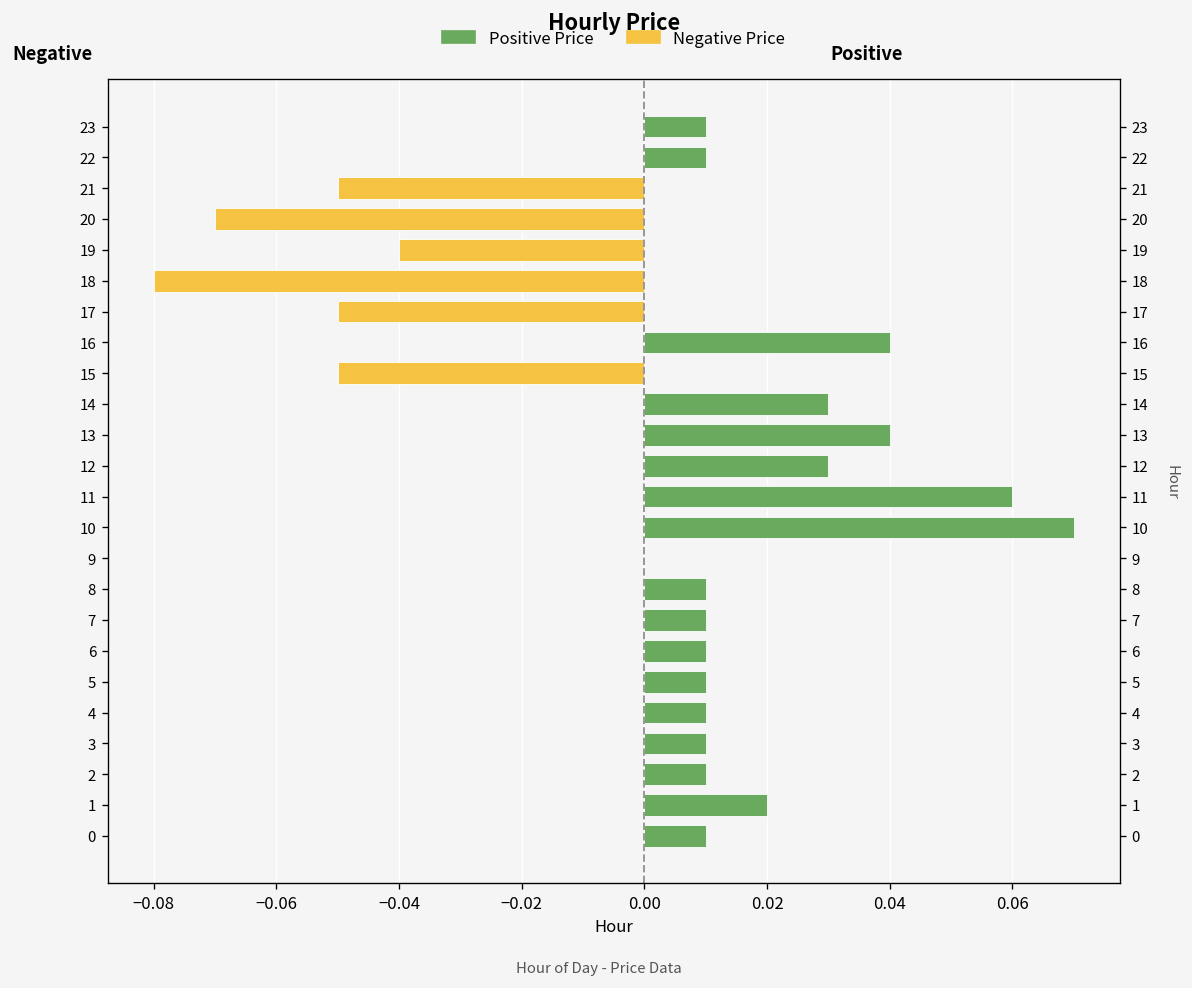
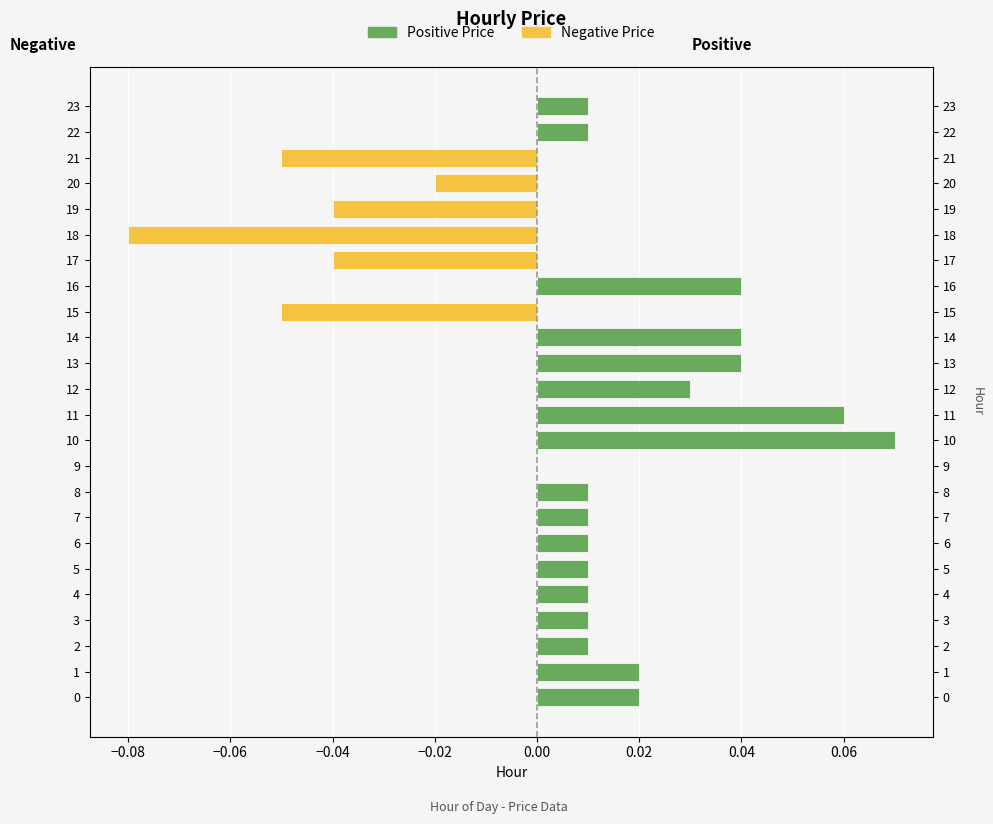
  {
    "Positive Price": {
      "23": 0.01,
      "22": 0.01,
      "21": 0.00,
      "20": 0.00,
      "19": 0.00,
      "18": 0.00,
      "17": 0.00,
      "16": 0.04,
      "15": 0.00,
-     "14": 0.03,
+     "14": 0.04,
      "13": 0.04,
      "12": 0.03,
      "11": 0.06,
      "10": 0.07,
      "9": 0.00,
      "8": 0.01,
      "7": 0.01,
      "6": 0.01,
      "5": 0.01,
      "4": 0.01,
      "3": 0.01,
      "2": 0.01,
      "1": 0.02,
-     "0": 0.01
+     "0": 0.02
    },
    "Negative Price": {
      "23": 0.00,
      "22": 0.00,
      "21": -0.05,
-     "20": -0.07,
+     "20": -0.02,
      "19": -0.04,
      "18": -0.08,
-     "17": -0.05,
+     "17": -0.04,
      "16": 0.00,
      "15": -0.05,
      "14": 0.00,
      "13": 0.00,
      "12": 0.00,
      "11": 0.00,
      "10": 0.00,
      "9": 0.00,
      "8": 0.00,
      "7": 0.00,
      "6": 0.00,
      "5": 0.00,
      "4": 0.00,
      "3": 0.00,
      "2": 0.00,
      "1": 0.00,
      "0": 0.00
    }
  }
